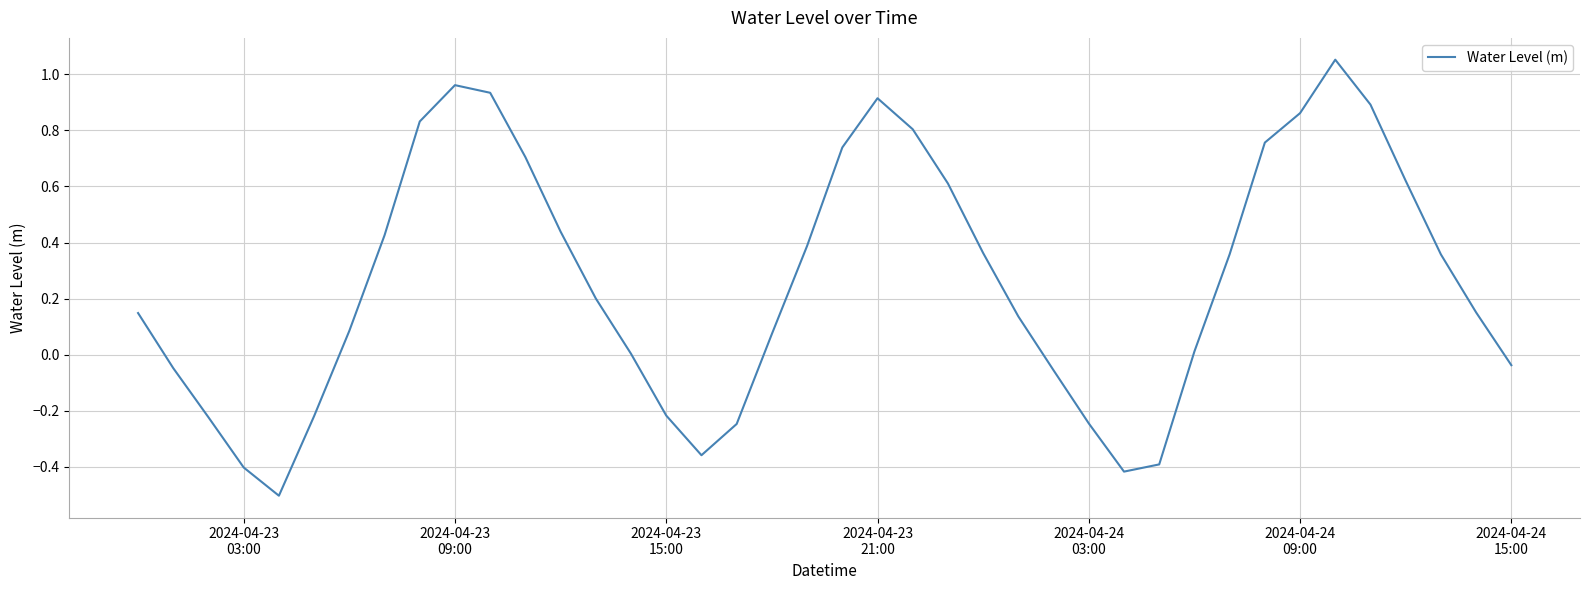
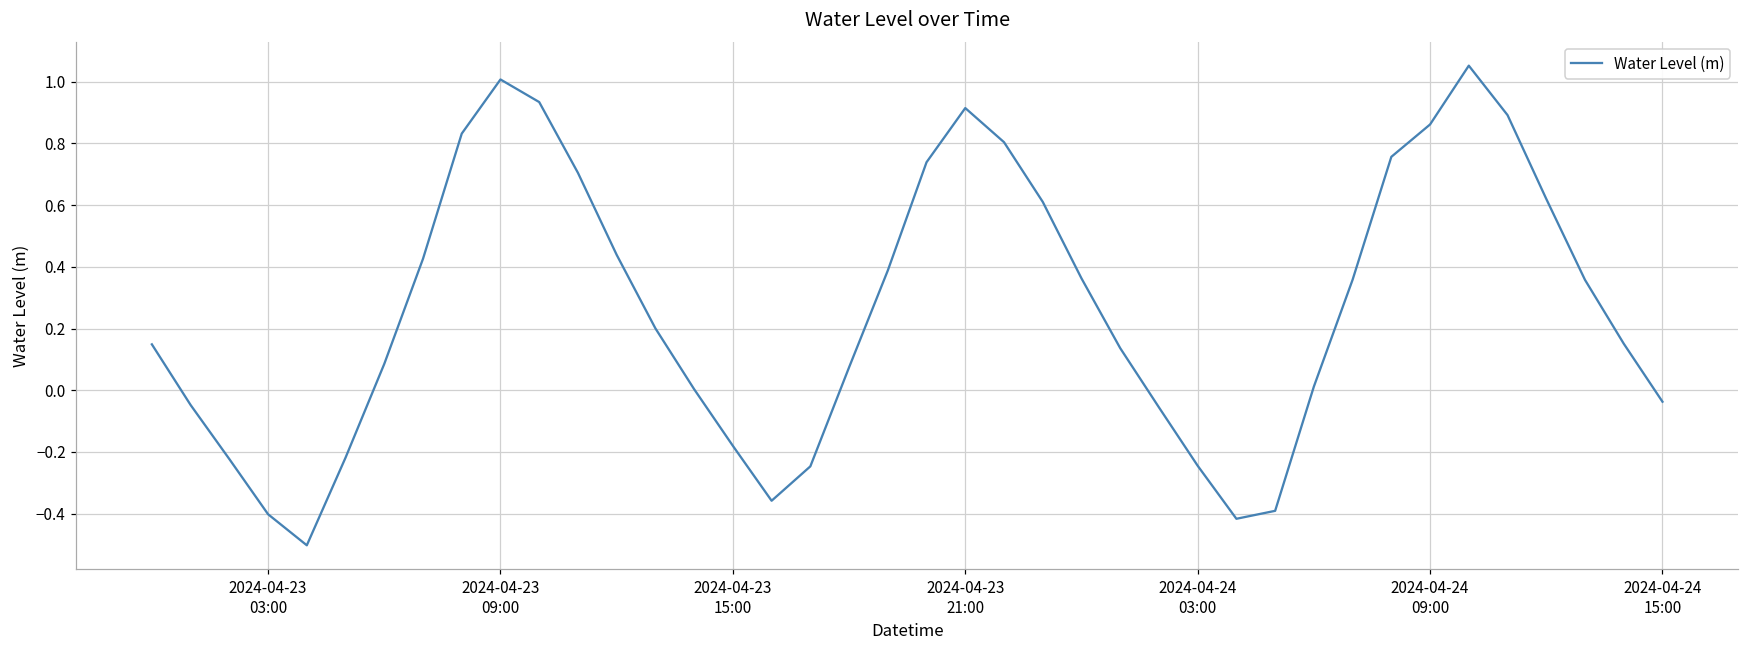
  {
    "2024-04-23 03:00": -0.40,
-   "2024-04-23 09:00": 0.96,
-   "2024-04-23 15:00": -0.22,
+   "2024-04-23 09:00": 1.01,
+   "2024-04-23 15:00": -0.18,
    "2024-04-23 21:00": 0.91,
    "2024-04-24 03:00": -0.24,
    "2024-04-24 09:00": 0.86,
    "2024-04-24 15:00": -0.04
  }
